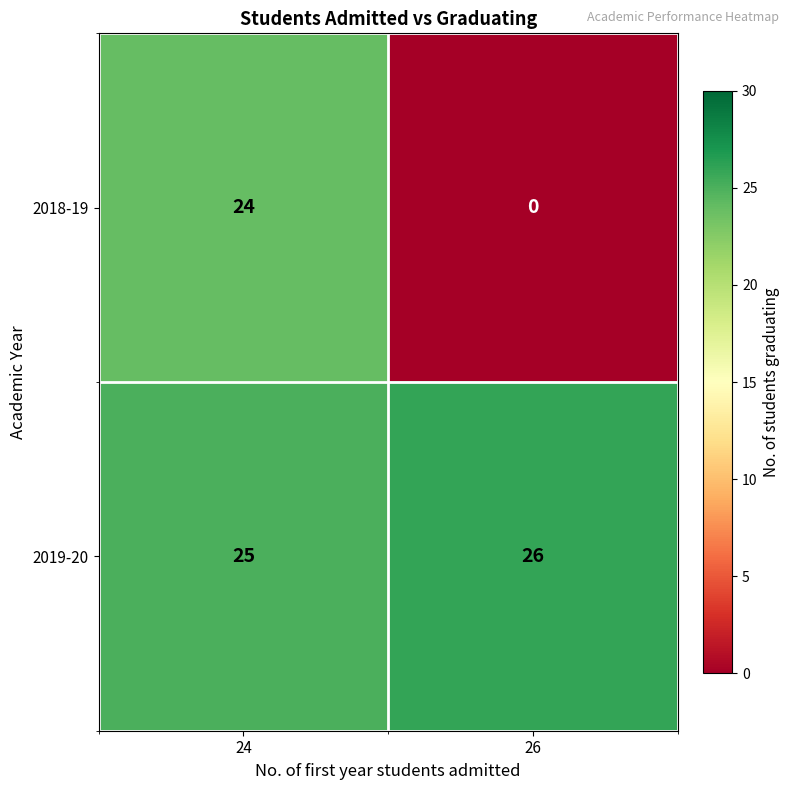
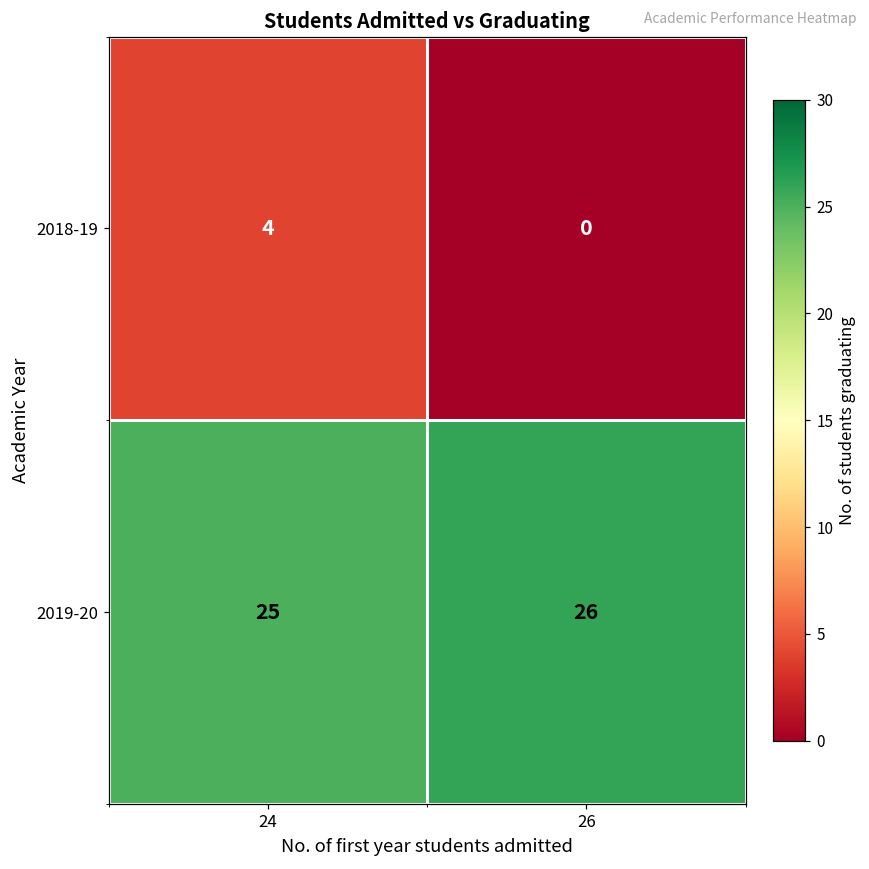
  {
    "2018-19": {
-     "24": 24,
+     "24": 4,
      "26": 0
    },
    "2019-20": {
      "24": 25,
      "26": 26
    }
  }
